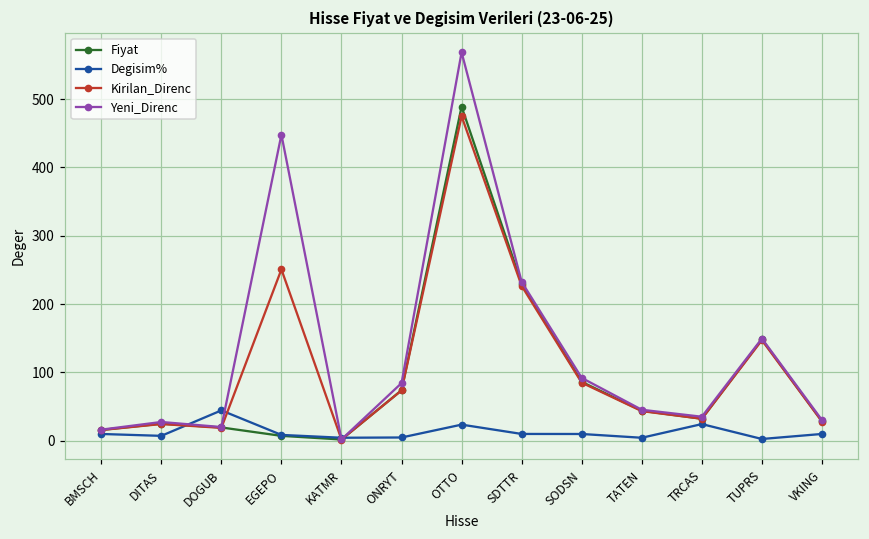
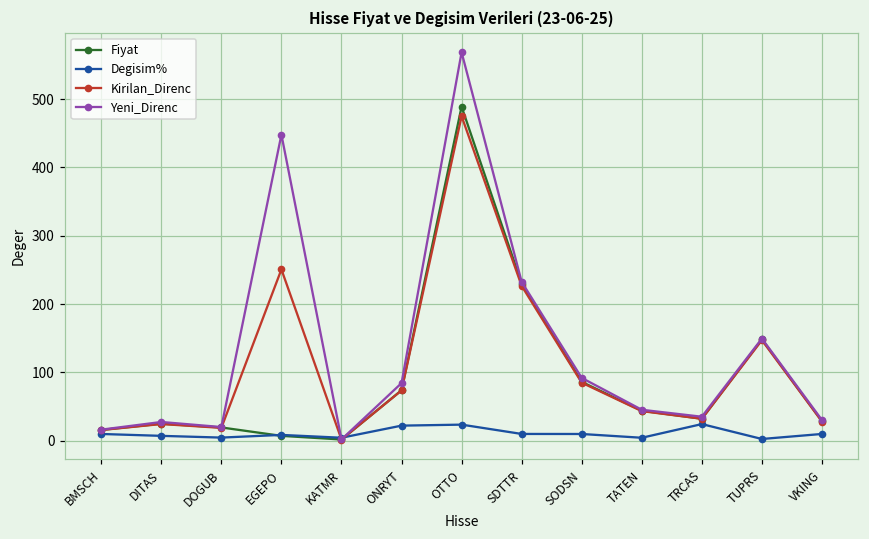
  {
    "Fiyat": {
      "OTTO": 490
    },
    "Degisim%": {
      "BMSCH": 10,
      "DITAS": 10,
-     "DOGUB": 40,
-     "ONRYT": 0,
+     "DOGUB": 0,
+     "ONRYT": 20,
      "OTTO": 20,
      "SDTTR": 10,
      "SODSN": 10,
      "TATEN": 0,
      "TRCAS": 20,
      "TUPRS": 0,
      "VKING": 10
    },
    "Kirilan_Direnc": {
      "EGEPO": 250,
      "OTTO": 480
    },
    "Yeni_Direnc": {
      "EGEPO": 450,
      "ONRYT": 80,
      "OTTO": 570,
      "SODSN": 90
    }
  }
